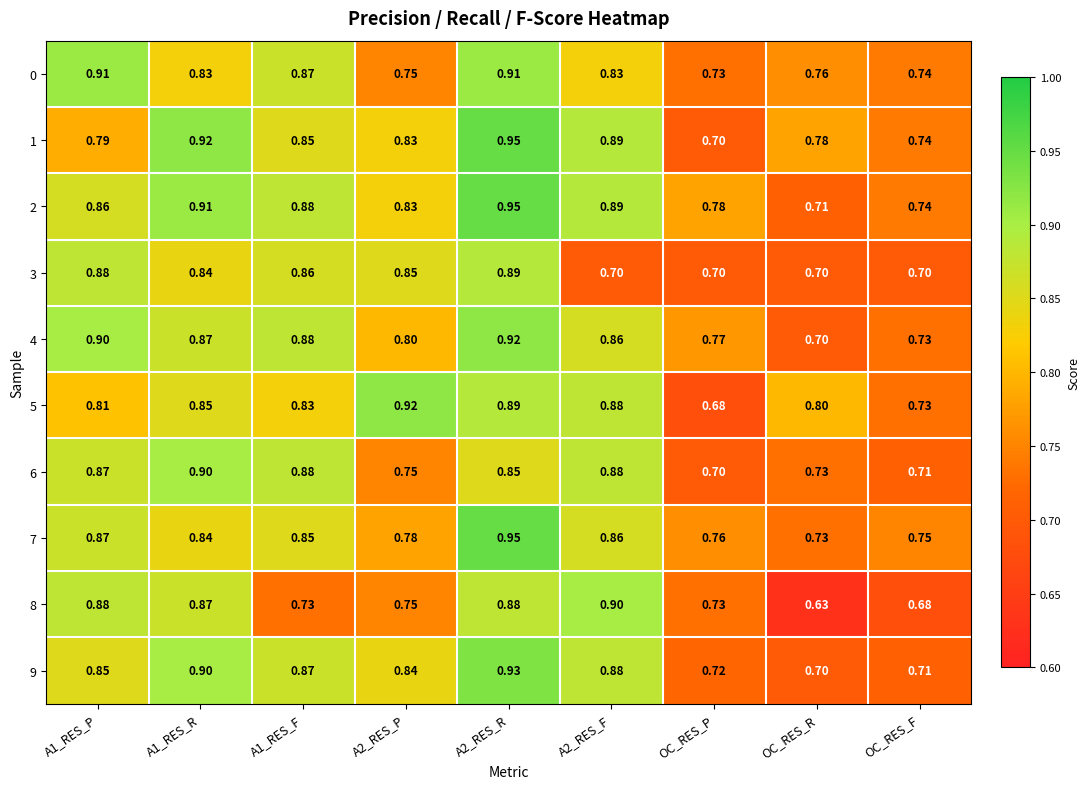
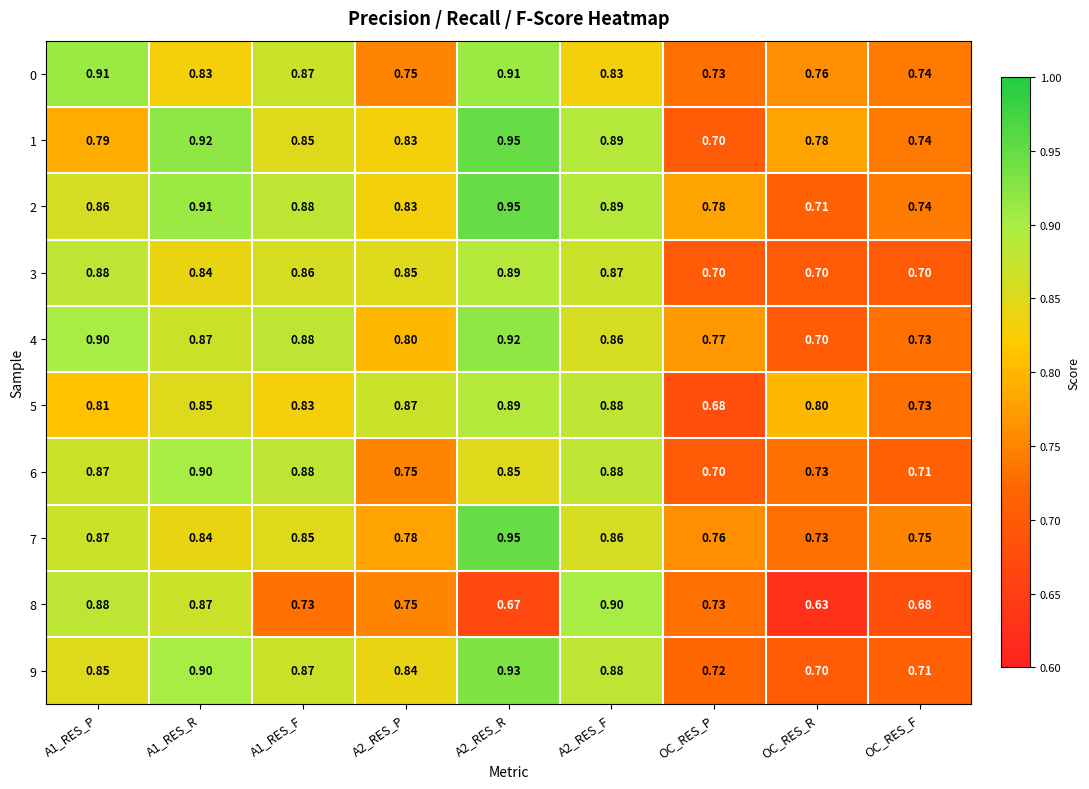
  {
    "0": {
      "A1_RES_P": 0.91,
      "A1_RES_R": 0.83,
      "A1_RES_F": 0.87,
      "A2_RES_P": 0.75,
      "A2_RES_R": 0.91,
      "A2_RES_F": 0.83,
      "OC_RES_P": 0.73,
      "OC_RES_R": 0.76,
      "OC_RES_F": 0.74
    },
    "1": {
      "A1_RES_P": 0.79,
      "A1_RES_R": 0.92,
      "A1_RES_F": 0.85,
      "A2_RES_P": 0.83,
      "A2_RES_R": 0.95,
      "A2_RES_F": 0.89,
      "OC_RES_P": 0.70,
      "OC_RES_R": 0.78,
      "OC_RES_F": 0.74
    },
    "2": {
      "A1_RES_P": 0.86,
      "A1_RES_R": 0.91,
      "A1_RES_F": 0.88,
      "A2_RES_P": 0.83,
      "A2_RES_R": 0.95,
      "A2_RES_F": 0.89,
      "OC_RES_P": 0.78,
      "OC_RES_R": 0.71,
      "OC_RES_F": 0.74
    },
    "3": {
      "A1_RES_P": 0.88,
      "A1_RES_R": 0.84,
      "A1_RES_F": 0.86,
      "A2_RES_P": 0.85,
      "A2_RES_R": 0.89,
-     "A2_RES_F": 0.70,
+     "A2_RES_F": 0.87,
      "OC_RES_P": 0.70,
      "OC_RES_R": 0.70,
      "OC_RES_F": 0.70
    },
    "4": {
      "A1_RES_P": 0.90,
      "A1_RES_R": 0.87,
      "A1_RES_F": 0.88,
      "A2_RES_P": 0.80,
      "A2_RES_R": 0.92,
      "A2_RES_F": 0.86,
      "OC_RES_P": 0.77,
      "OC_RES_R": 0.70,
      "OC_RES_F": 0.73
    },
    "5": {
      "A1_RES_P": 0.81,
      "A1_RES_R": 0.85,
      "A1_RES_F": 0.83,
-     "A2_RES_P": 0.92,
+     "A2_RES_P": 0.87,
      "A2_RES_R": 0.89,
      "A2_RES_F": 0.88,
      "OC_RES_P": 0.68,
      "OC_RES_R": 0.80,
      "OC_RES_F": 0.73
    },
    "6": {
      "A1_RES_P": 0.87,
      "A1_RES_R": 0.90,
      "A1_RES_F": 0.88,
      "A2_RES_P": 0.75,
      "A2_RES_R": 0.85,
      "A2_RES_F": 0.88,
      "OC_RES_P": 0.70,
      "OC_RES_R": 0.73,
      "OC_RES_F": 0.71
    },
    "7": {
      "A1_RES_P": 0.87,
      "A1_RES_R": 0.84,
      "A1_RES_F": 0.85,
      "A2_RES_P": 0.78,
      "A2_RES_R": 0.95,
      "A2_RES_F": 0.86,
      "OC_RES_P": 0.76,
      "OC_RES_R": 0.73,
      "OC_RES_F": 0.75
    },
    "8": {
      "A1_RES_P": 0.88,
      "A1_RES_R": 0.87,
      "A1_RES_F": 0.73,
      "A2_RES_P": 0.75,
-     "A2_RES_R": 0.88,
+     "A2_RES_R": 0.67,
      "A2_RES_F": 0.90,
      "OC_RES_P": 0.73,
      "OC_RES_R": 0.63,
      "OC_RES_F": 0.68
    },
    "9": {
      "A1_RES_P": 0.85,
      "A1_RES_R": 0.90,
      "A1_RES_F": 0.87,
      "A2_RES_P": 0.84,
      "A2_RES_R": 0.93,
      "A2_RES_F": 0.88,
      "OC_RES_P": 0.72,
      "OC_RES_R": 0.70,
      "OC_RES_F": 0.71
    }
  }
